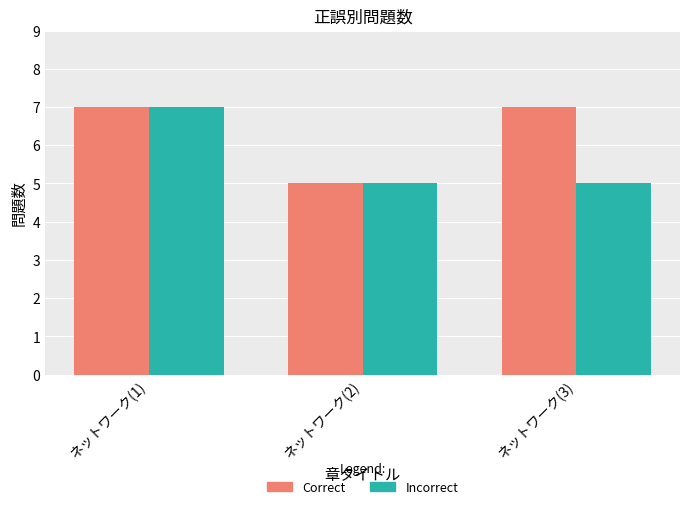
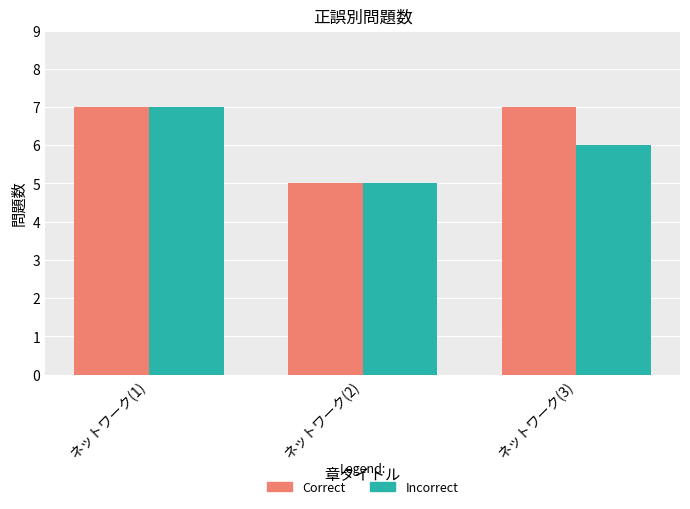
  {
    "Correct": {
      "ネットワーク(1)": 7,
      "ネットワーク(2)": 5,
      "ネットワーク(3)": 7
    },
    "Incorrect": {
      "ネットワーク(1)": 7,
      "ネットワーク(2)": 5,
-     "ネットワーク(3)": 5
+     "ネットワーク(3)": 6
    }
  }
